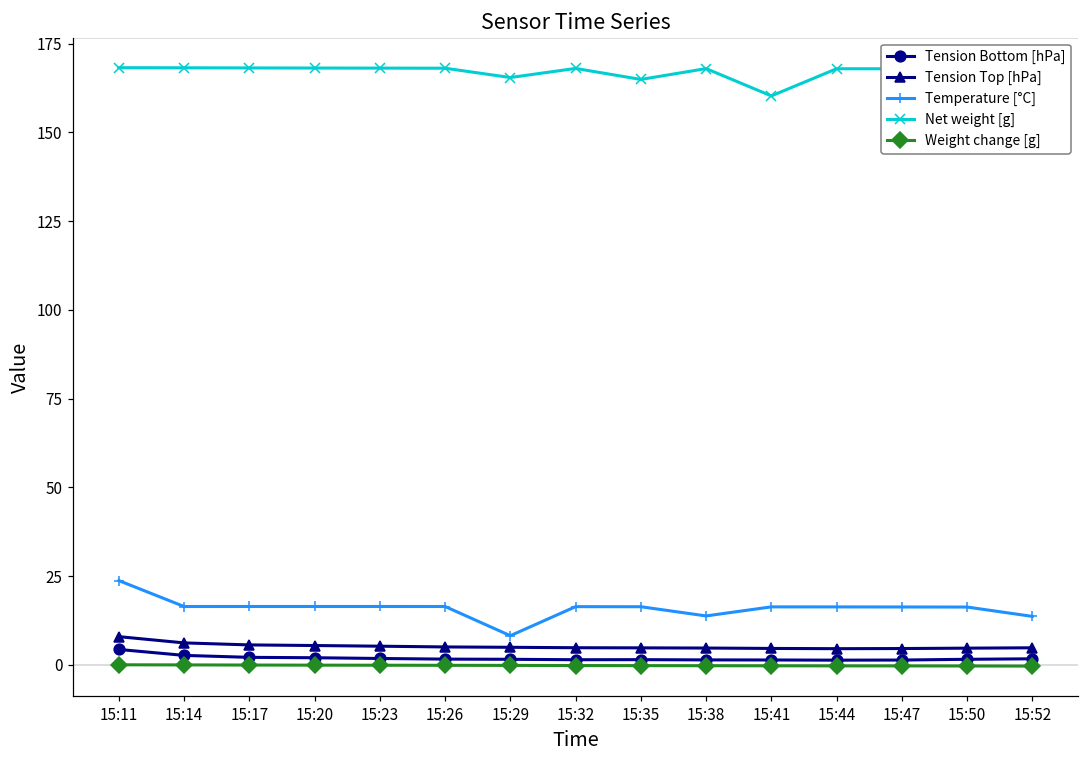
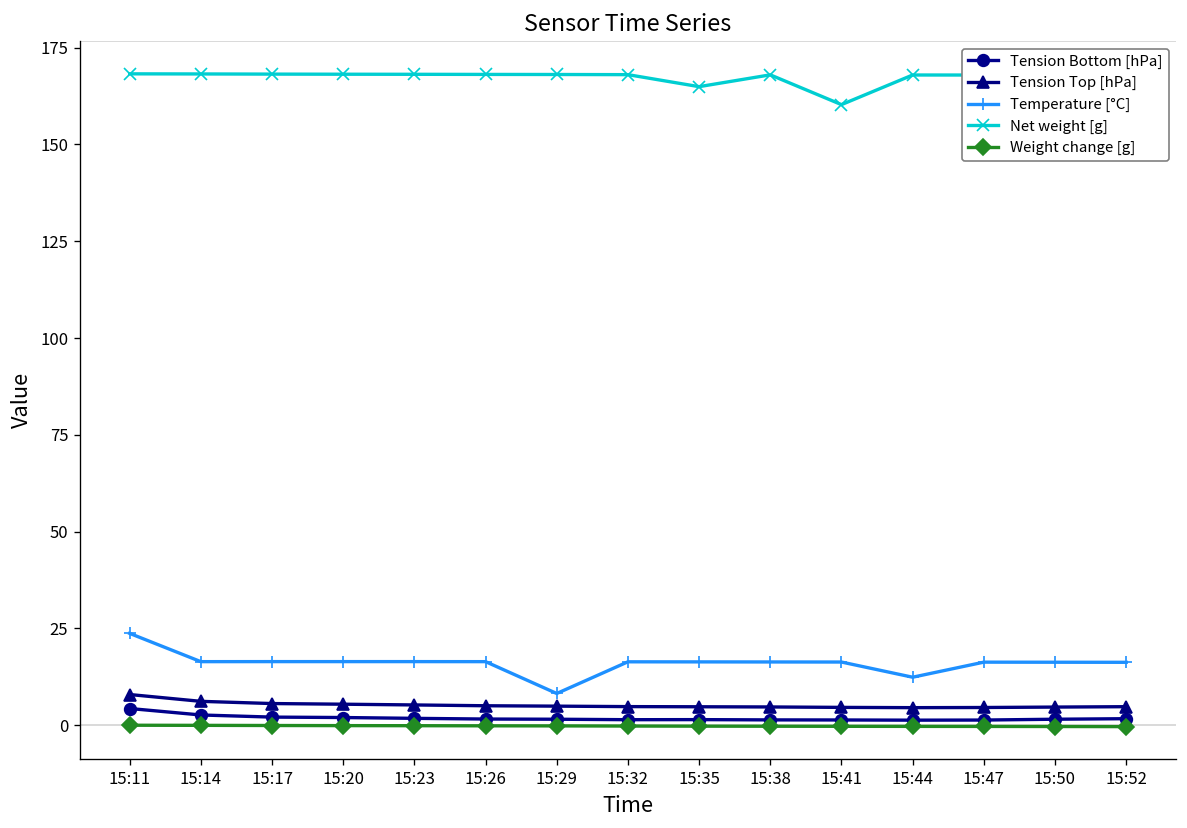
  {
    "Temperature [°C]": {
      "15:11": 24,
      "15:14": 16,
      "15:17": 16,
      "15:20": 16,
      "15:23": 16,
      "15:26": 16,
      "15:29": 8,
      "15:32": 16,
      "15:35": 16,
-     "15:38": 14,
+     "15:38": 16,
      "15:41": 16,
-     "15:44": 16,
+     "15:44": 12,
      "15:47": 16,
      "15:50": 16,
-     "15:52": 14
+     "15:52": 16
    },
    "Net weight [g]": {
      "15:11": 168,
      "15:14": 168,
      "15:17": 168,
      "15:20": 168,
      "15:23": 168,
      "15:26": 168,
-     "15:29": 165,
+     "15:29": 168,
      "15:32": 168,
      "15:35": 165,
      "15:38": 168,
      "15:41": 160,
      "15:44": 168
    },
    "Weight change [g]": {
      "15:11": 0,
      "15:14": 0,
      "15:17": 0,
      "15:20": 0,
      "15:23": 0,
      "15:26": 0,
      "15:29": 0,
      "15:32": 0,
      "15:35": 0,
      "15:38": 0,
      "15:41": 0,
      "15:44": 0,
      "15:47": 0,
      "15:50": 0,
      "15:52": 0
    }
  }
